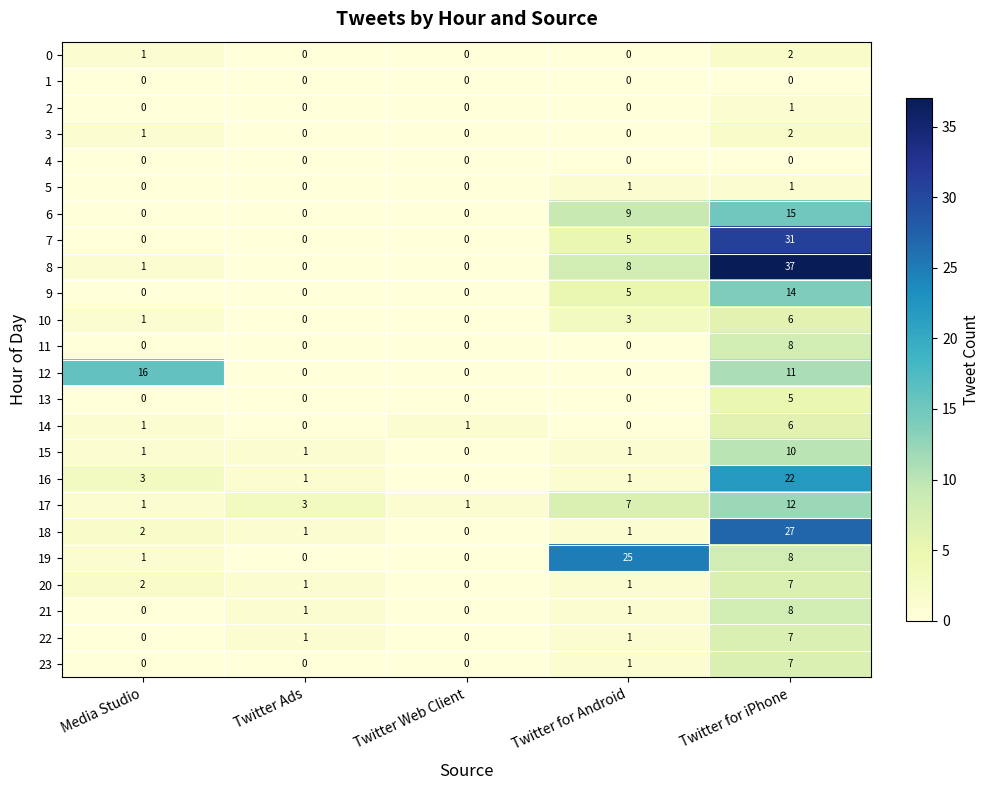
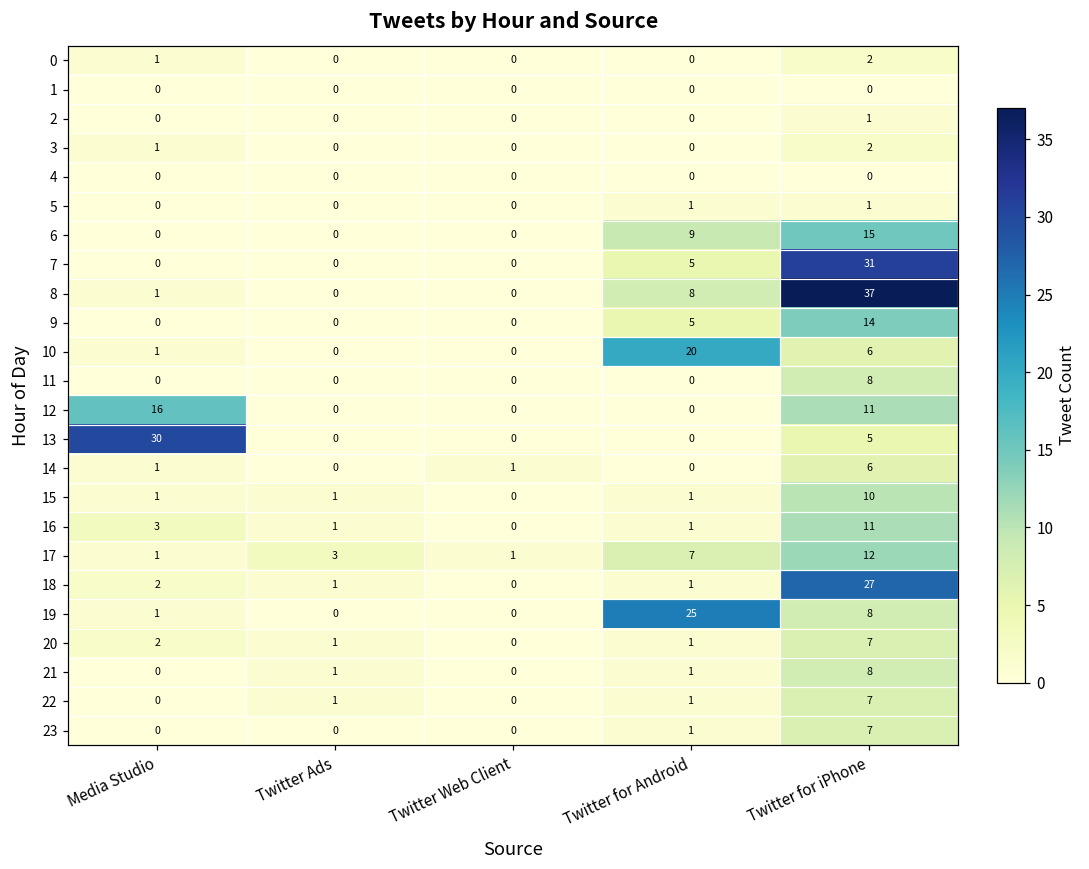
  {
    "0": {
      "Media Studio": 1,
      "Twitter Ads": 0,
      "Twitter Web Client": 0,
      "Twitter for Android": 0,
      "Twitter for iPhone": 2
    },
    "1": {
      "Media Studio": 0,
      "Twitter Ads": 0,
      "Twitter Web Client": 0,
      "Twitter for Android": 0,
      "Twitter for iPhone": 0
    },
    "2": {
      "Media Studio": 0,
      "Twitter Ads": 0,
      "Twitter Web Client": 0,
      "Twitter for Android": 0,
      "Twitter for iPhone": 1
    },
    "3": {
      "Media Studio": 1,
      "Twitter Ads": 0,
      "Twitter Web Client": 0,
      "Twitter for Android": 0,
      "Twitter for iPhone": 2
    },
    "4": {
      "Media Studio": 0,
      "Twitter Ads": 0,
      "Twitter Web Client": 0,
      "Twitter for Android": 0,
      "Twitter for iPhone": 0
    },
    "5": {
      "Media Studio": 0,
      "Twitter Ads": 0,
      "Twitter Web Client": 0,
      "Twitter for Android": 1,
      "Twitter for iPhone": 1
    },
    "6": {
      "Media Studio": 0,
      "Twitter Ads": 0,
      "Twitter Web Client": 0,
      "Twitter for Android": 9,
      "Twitter for iPhone": 15
    },
    "7": {
      "Media Studio": 0,
      "Twitter Ads": 0,
      "Twitter Web Client": 0,
      "Twitter for Android": 5,
      "Twitter for iPhone": 31
    },
    "8": {
      "Media Studio": 1,
      "Twitter Ads": 0,
      "Twitter Web Client": 0,
      "Twitter for Android": 8,
      "Twitter for iPhone": 37
    },
    "9": {
      "Media Studio": 0,
      "Twitter Ads": 0,
      "Twitter Web Client": 0,
      "Twitter for Android": 5,
      "Twitter for iPhone": 14
    },
    "10": {
      "Media Studio": 1,
      "Twitter Ads": 0,
      "Twitter Web Client": 0,
-     "Twitter for Android": 3,
+     "Twitter for Android": 20,
      "Twitter for iPhone": 6
    },
    "11": {
      "Media Studio": 0,
      "Twitter Ads": 0,
      "Twitter Web Client": 0,
      "Twitter for Android": 0,
      "Twitter for iPhone": 8
    },
    "12": {
      "Media Studio": 16,
      "Twitter Ads": 0,
      "Twitter Web Client": 0,
      "Twitter for Android": 0,
      "Twitter for iPhone": 11
    },
    "13": {
-     "Media Studio": 0,
+     "Media Studio": 30,
      "Twitter Ads": 0,
      "Twitter Web Client": 0,
      "Twitter for Android": 0,
      "Twitter for iPhone": 5
    },
    "14": {
      "Media Studio": 1,
      "Twitter Ads": 0,
      "Twitter Web Client": 1,
      "Twitter for Android": 0,
      "Twitter for iPhone": 6
    },
    "15": {
      "Media Studio": 1,
      "Twitter Ads": 1,
      "Twitter Web Client": 0,
      "Twitter for Android": 1,
      "Twitter for iPhone": 10
    },
    "16": {
      "Media Studio": 3,
      "Twitter Ads": 1,
      "Twitter Web Client": 0,
      "Twitter for Android": 1,
-     "Twitter for iPhone": 22
+     "Twitter for iPhone": 11
    },
    "17": {
      "Media Studio": 1,
      "Twitter Ads": 3,
      "Twitter Web Client": 1,
      "Twitter for Android": 7,
      "Twitter for iPhone": 12
    },
    "18": {
      "Media Studio": 2,
      "Twitter Ads": 1,
      "Twitter Web Client": 0,
      "Twitter for Android": 1,
      "Twitter for iPhone": 27
    },
    "19": {
      "Media Studio": 1,
      "Twitter Ads": 0,
      "Twitter Web Client": 0,
      "Twitter for Android": 25,
      "Twitter for iPhone": 8
    },
    "20": {
      "Media Studio": 2,
      "Twitter Ads": 1,
      "Twitter Web Client": 0,
      "Twitter for Android": 1,
      "Twitter for iPhone": 7
    },
    "21": {
      "Media Studio": 0,
      "Twitter Ads": 1,
      "Twitter Web Client": 0,
      "Twitter for Android": 1,
      "Twitter for iPhone": 8
    },
    "22": {
      "Media Studio": 0,
      "Twitter Ads": 1,
      "Twitter Web Client": 0,
      "Twitter for Android": 1,
      "Twitter for iPhone": 7
    },
    "23": {
      "Media Studio": 0,
      "Twitter Ads": 0,
      "Twitter Web Client": 0,
      "Twitter for Android": 1,
      "Twitter for iPhone": 7
    }
  }
